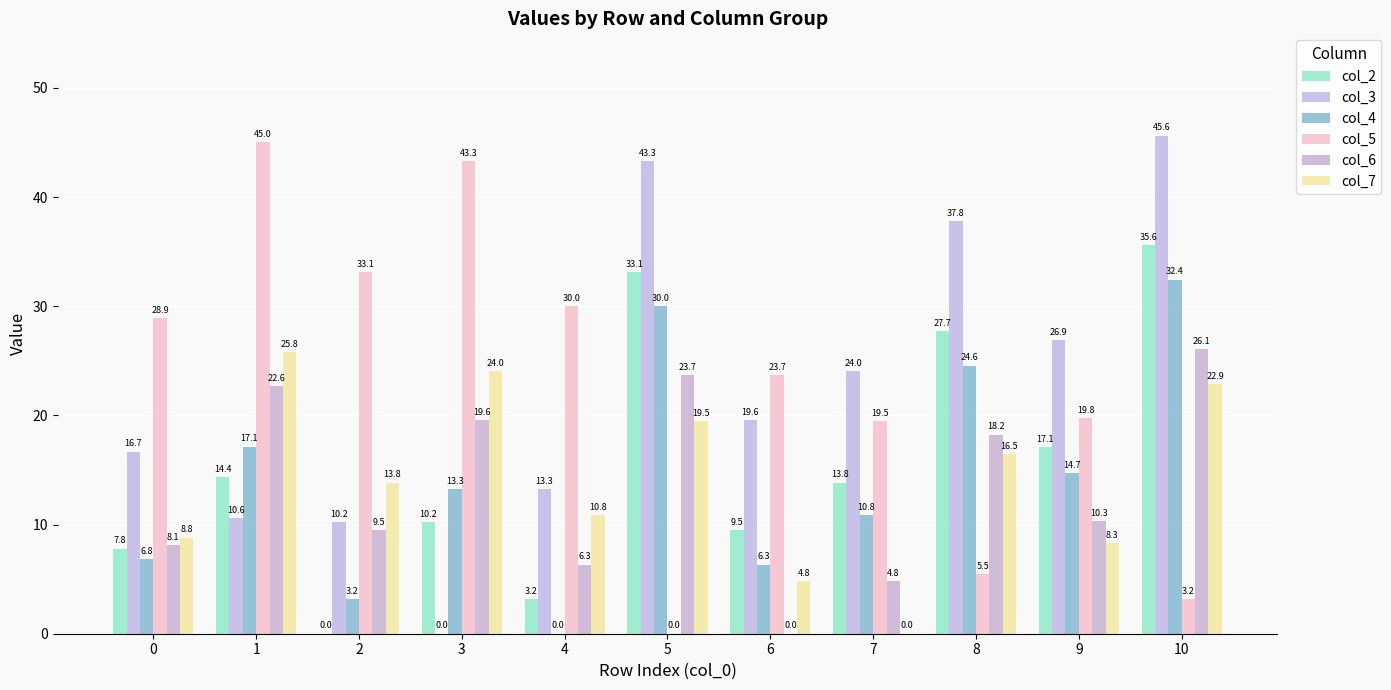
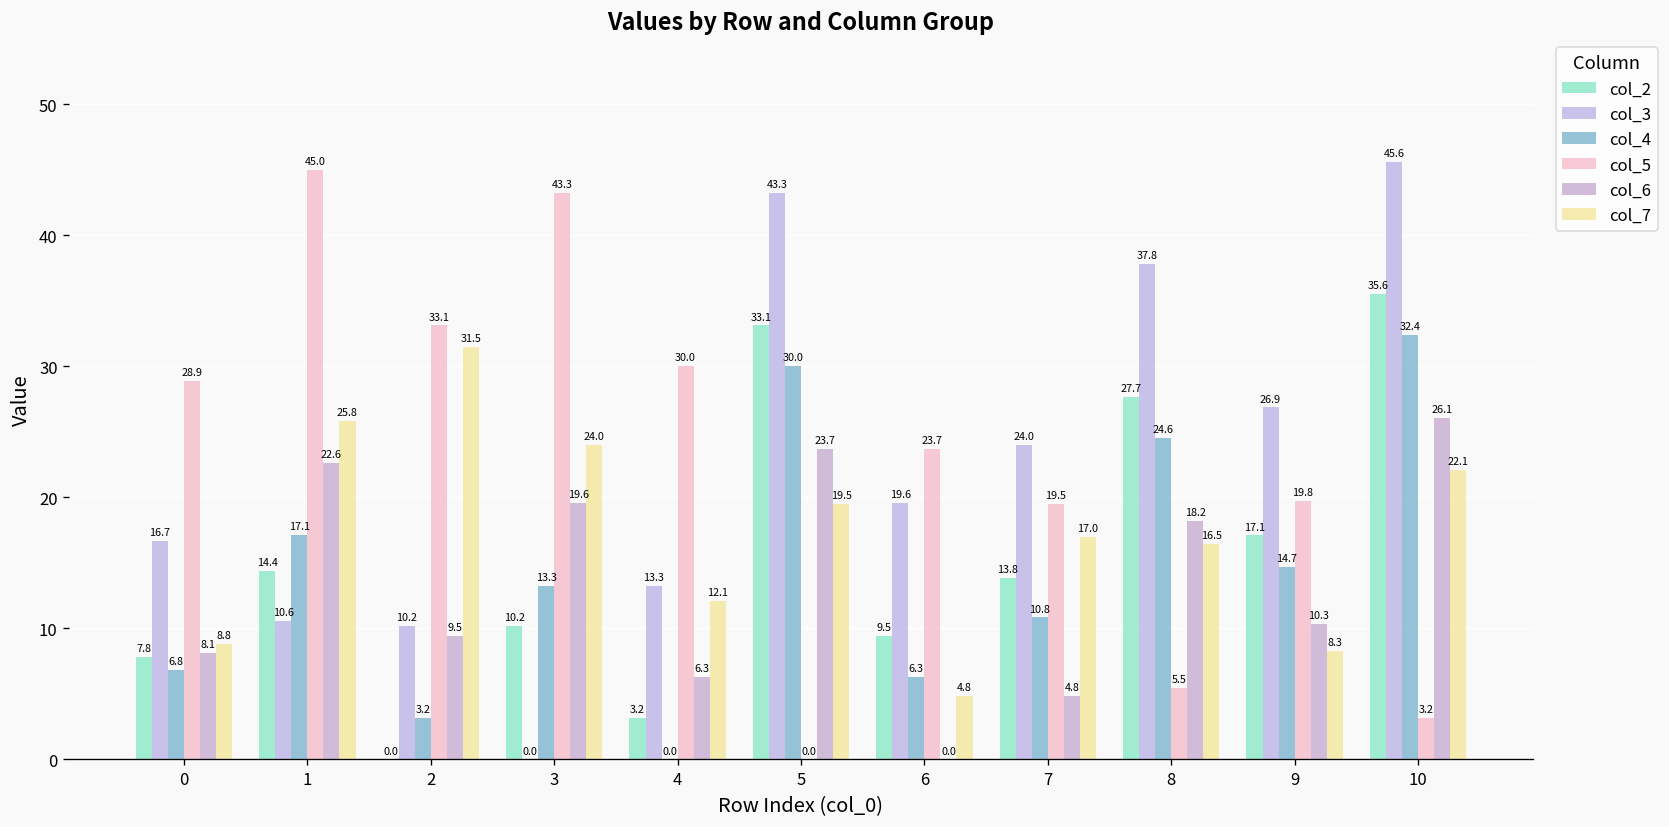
  {
    "col_7": {
      "0": 8.8,
      "1": 25.8,
-     "2": 13.8,
+     "2": 31.5,
      "3": 24.0,
-     "4": 10.8,
+     "4": 12.1,
      "5": 19.5,
      "6": 4.8,
-     "7": 0.0,
+     "7": 17.0,
      "8": 16.5,
      "9": 8.3,
-     "10": 22.9
+     "10": 22.1
    }
  }
